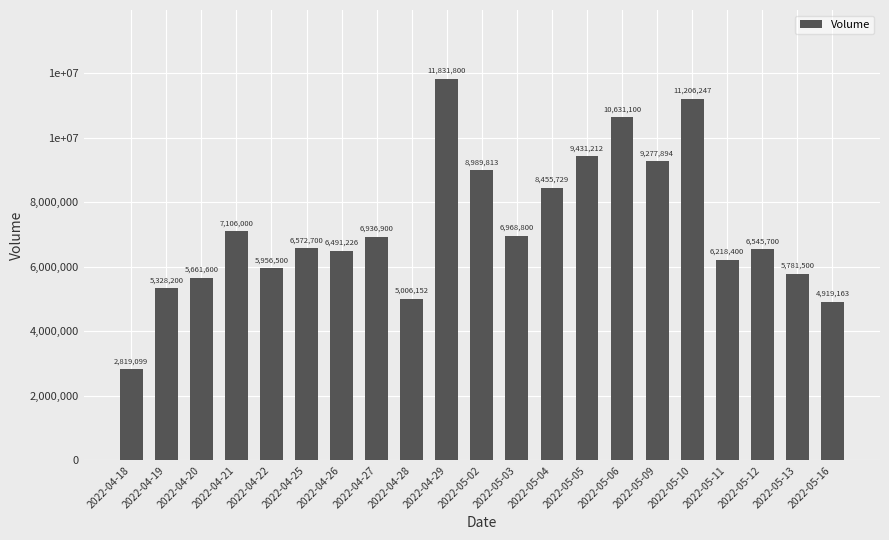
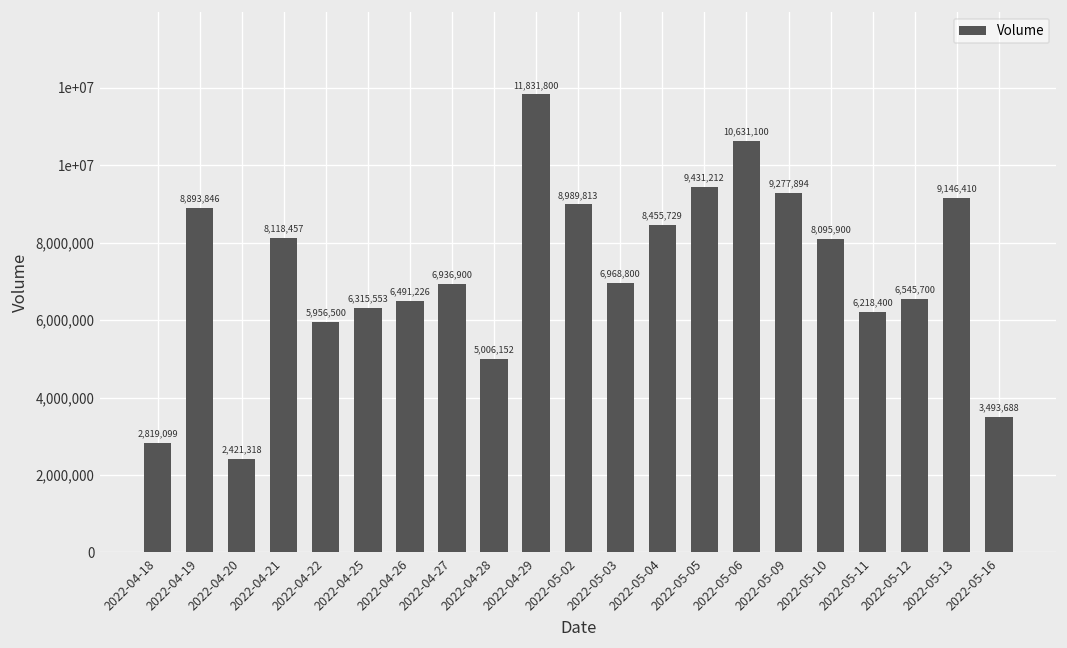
  {
    "2022-04-18": "2,819,099",
-   "2022-04-19": "5,328,200",
-   "2022-04-20": "5,661,600",
-   "2022-04-21": "7,106,000",
+   "2022-04-19": "8,893,846",
+   "2022-04-20": "2,421,318",
+   "2022-04-21": "8,118,457",
    "2022-04-22": "5,956,500",
-   "2022-04-25": "6,572,700",
+   "2022-04-25": "6,315,553",
    "2022-04-26": "6,491,226",
    "2022-04-27": "6,936,900",
    "2022-04-28": "5,006,152",
    "2022-04-29": "11,831,800",
    "2022-05-02": "8,989,813",
    "2022-05-03": "6,968,800",
    "2022-05-04": "8,455,729",
    "2022-05-05": "9,431,212",
    "2022-05-06": "10,631,100",
    "2022-05-09": "9,277,894",
-   "2022-05-10": "11,206,247",
+   "2022-05-10": "8,095,900",
    "2022-05-11": "6,218,400",
    "2022-05-12": "6,545,700",
-   "2022-05-13": "5,781,500",
-   "2022-05-16": "4,919,163"
+   "2022-05-13": "9,146,410",
+   "2022-05-16": "3,493,688"
  }
